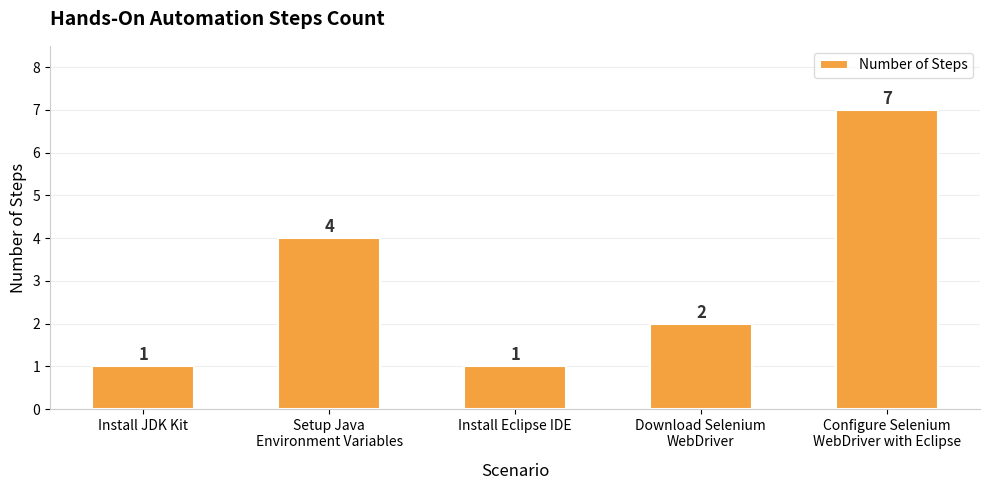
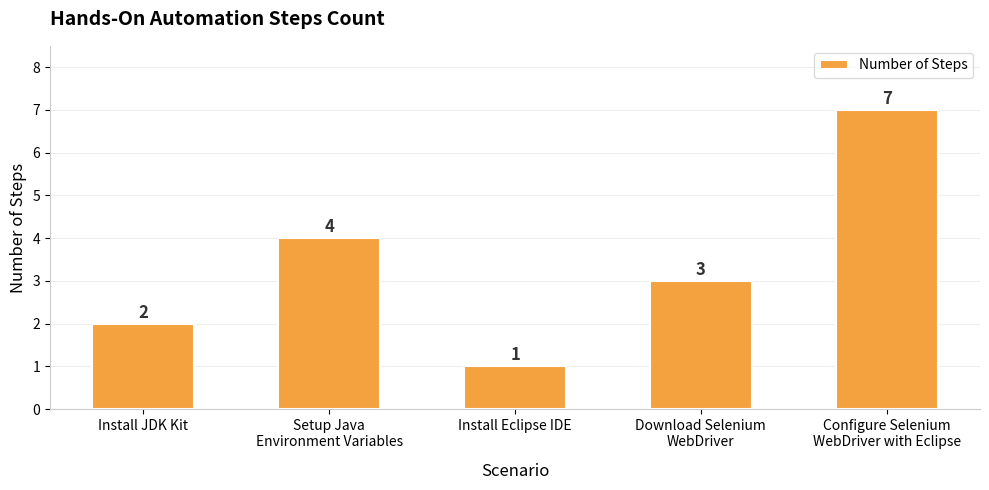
  {
-   "Install JDK Kit": 1,
+   "Install JDK Kit": 2,
    "Setup Java Environment Variables": 4,
    "Install Eclipse IDE": 1,
-   "Download Selenium WebDriver": 2,
+   "Download Selenium WebDriver": 3,
    "Configure Selenium WebDriver with Eclipse": 7
  }
